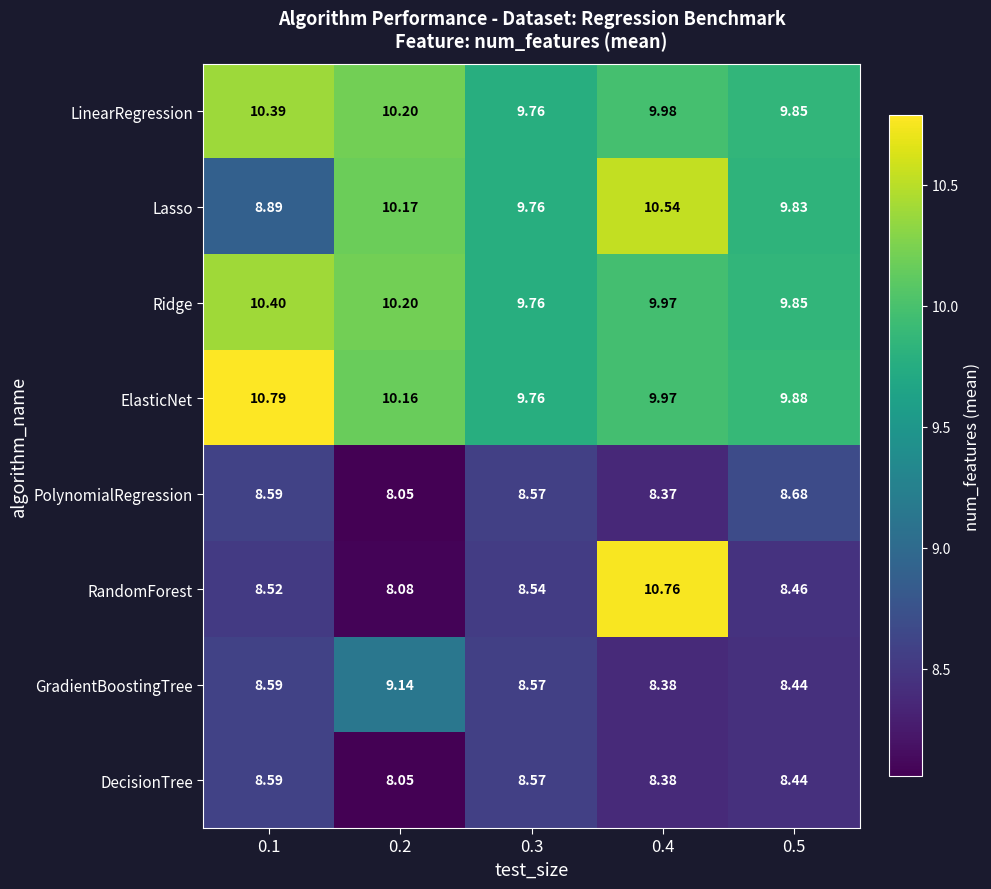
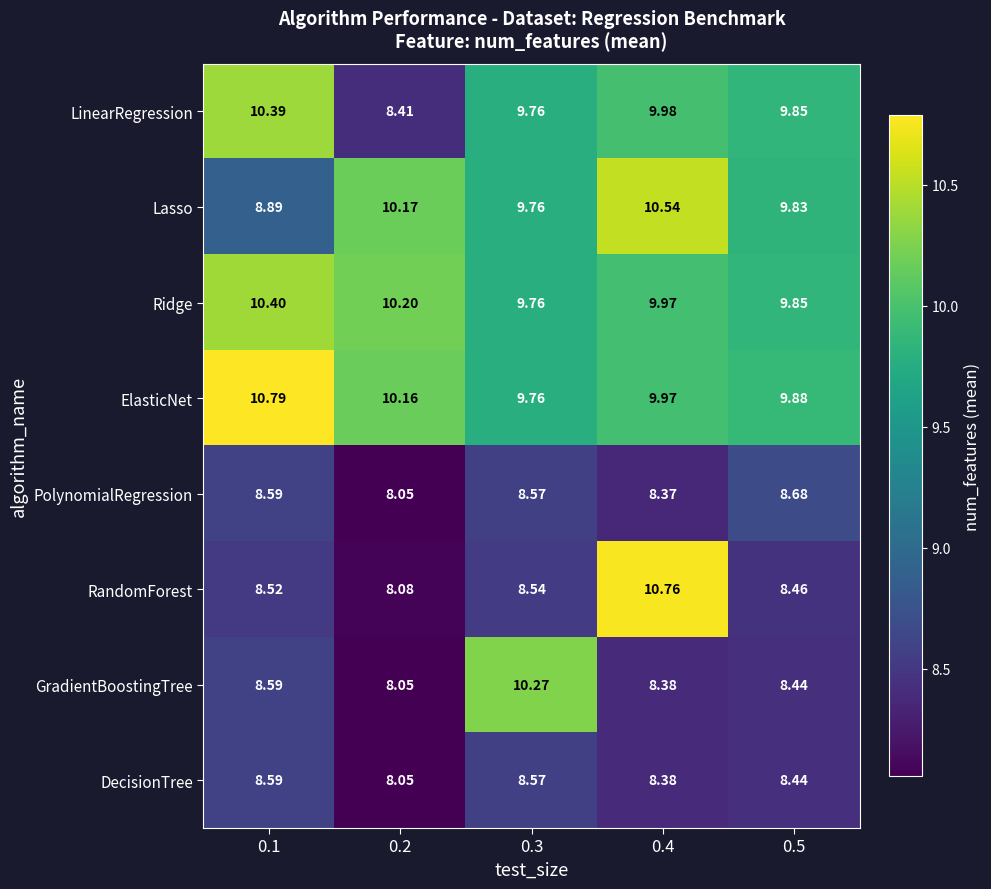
  {
    "LinearRegression": {
      "0.1": 10.39,
-     "0.2": 10.20,
+     "0.2": 8.41,
      "0.3": 9.76,
      "0.4": 9.98,
      "0.5": 9.85
    },
    "Lasso": {
      "0.1": 8.89,
      "0.2": 10.17,
      "0.3": 9.76,
      "0.4": 10.54,
      "0.5": 9.83
    },
    "Ridge": {
      "0.1": 10.40,
      "0.2": 10.20,
      "0.3": 9.76,
      "0.4": 9.97,
      "0.5": 9.85
    },
    "ElasticNet": {
      "0.1": 10.79,
      "0.2": 10.16,
      "0.3": 9.76,
      "0.4": 9.97,
      "0.5": 9.88
    },
    "PolynomialRegression": {
      "0.1": 8.59,
      "0.2": 8.05,
      "0.3": 8.57,
      "0.4": 8.37,
      "0.5": 8.68
    },
    "RandomForest": {
      "0.1": 8.52,
      "0.2": 8.08,
      "0.3": 8.54,
      "0.4": 10.76,
      "0.5": 8.46
    },
    "GradientBoostingTree": {
      "0.1": 8.59,
-     "0.2": 9.14,
-     "0.3": 8.57,
+     "0.2": 8.05,
+     "0.3": 10.27,
      "0.4": 8.38,
      "0.5": 8.44
    },
    "DecisionTree": {
      "0.1": 8.59,
      "0.2": 8.05,
      "0.3": 8.57,
      "0.4": 8.38,
      "0.5": 8.44
    }
  }
